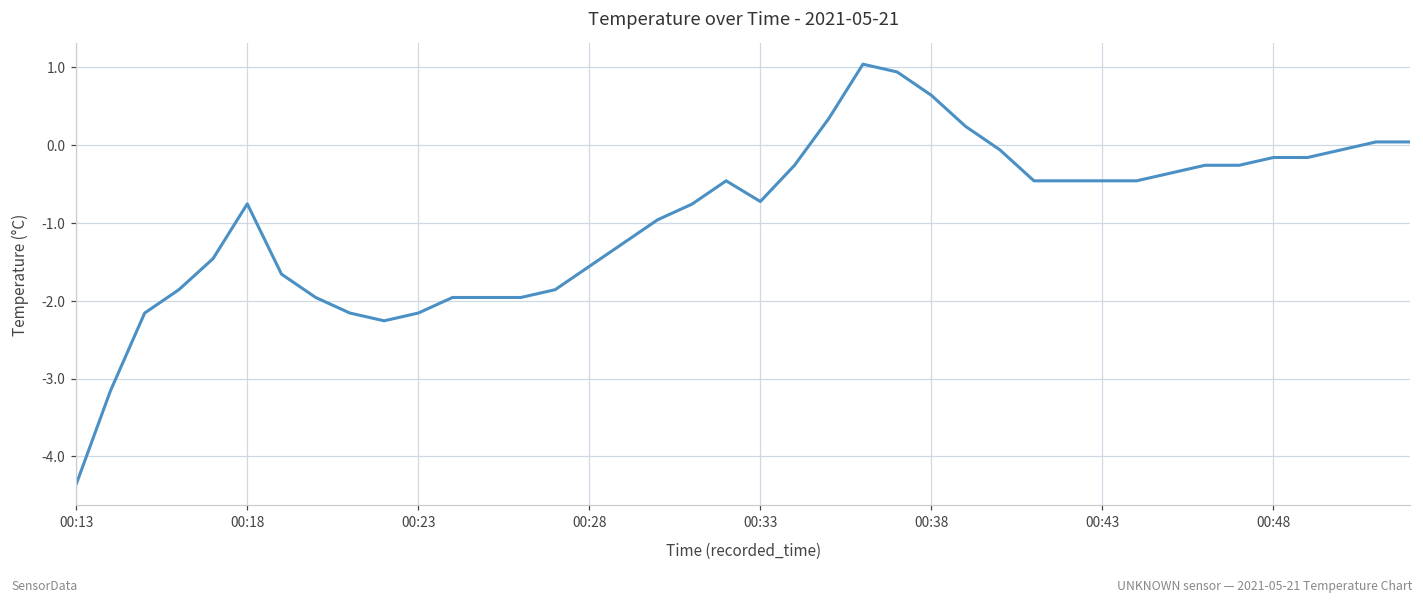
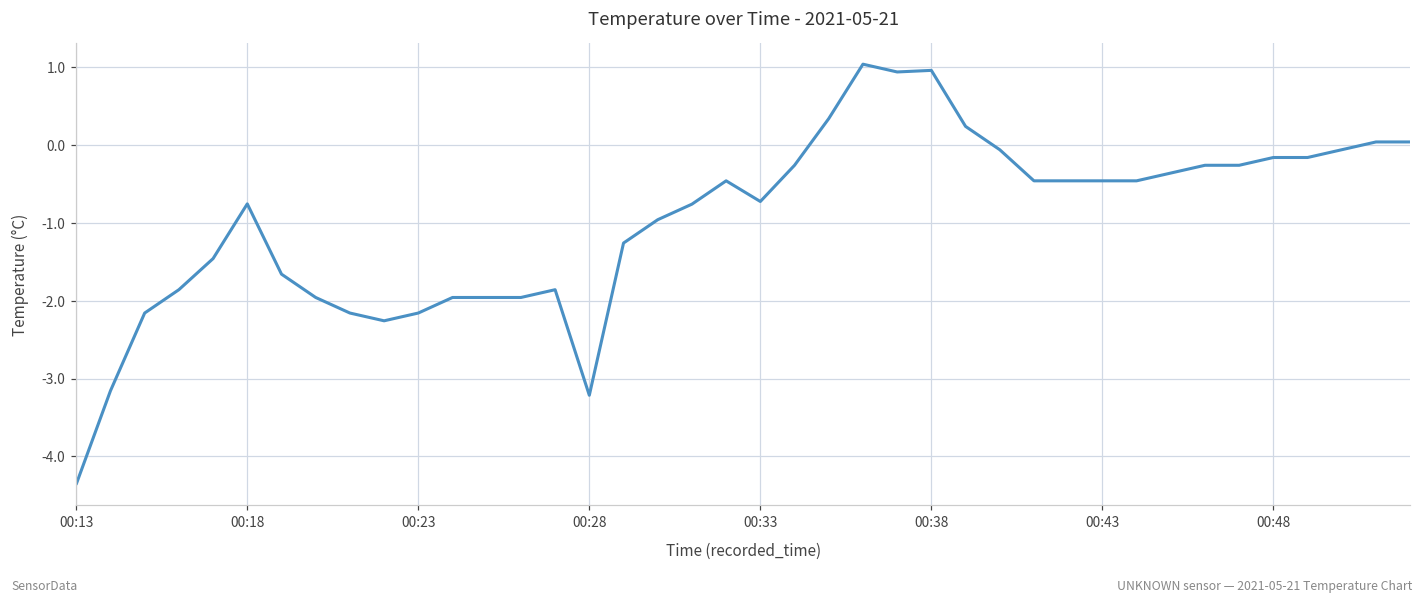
  {
    "00:13": -4.4,
    "00:18": -0.8,
    "00:23": -2.2,
-   "00:28": -1.6,
+   "00:28": -3.2,
    "00:33": -0.7,
-   "00:38": 0.6,
+   "00:38": 1.0,
    "00:43": -0.5,
    "00:48": -0.2
  }
